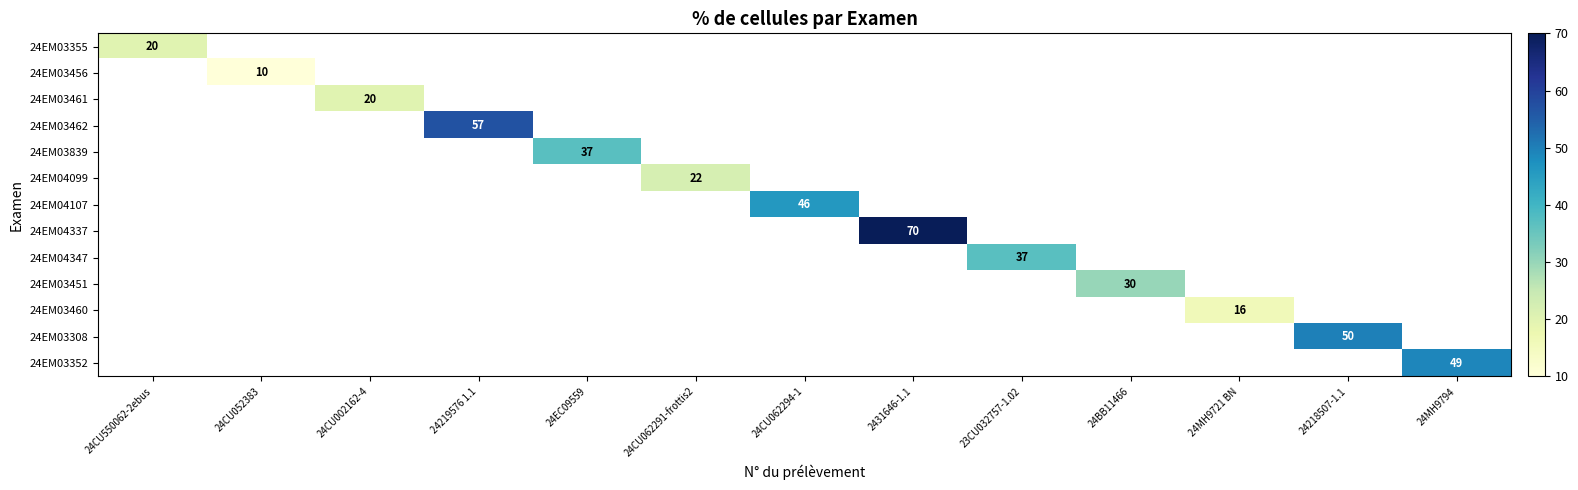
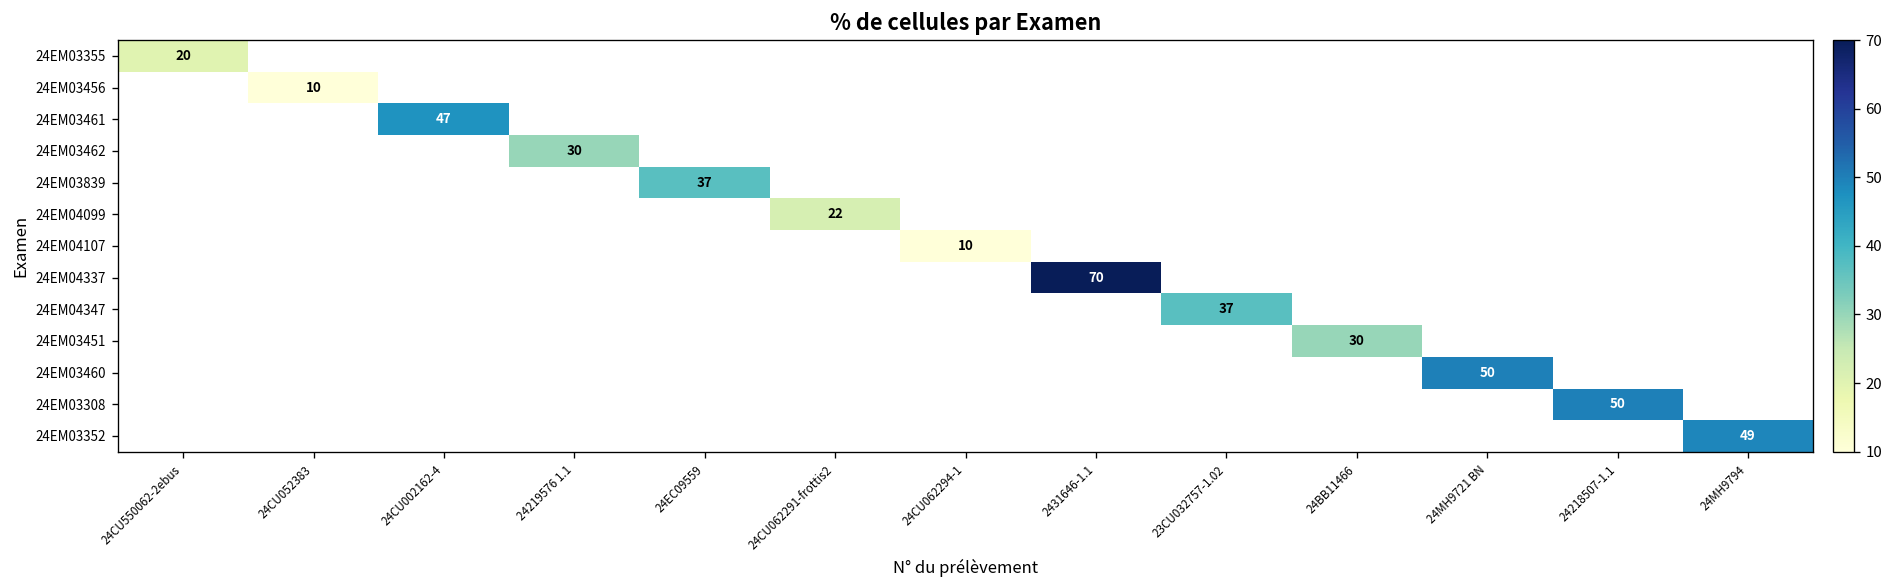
  {
    "24EM03355": {
      "24CU550062-2ebus": 20
    },
    "24EM03456": {
      "24CU052383": 10
    },
    "24EM03461": {
-     "24CU002162-4": 20
+     "24CU002162-4": 47
    },
    "24EM03462": {
-     "24219576 1.1": 57
+     "24219576 1.1": 30
    },
    "24EM03839": {
      "24EC09559": 37
    },
    "24EM04099": {
      "24CU062291-frottis2": 22
    },
    "24EM04107": {
-     "24CU062294-1": 46
+     "24CU062294-1": 10
    },
    "24EM04337": {
      "2431646-1.1": 70
    },
    "24EM04347": {
      "23CU032757-1.02": 37
    },
    "24EM03451": {
      "24BB11466": 30
    },
    "24EM03460": {
-     "24MH9721 BN": 16
+     "24MH9721 BN": 50
    },
    "24EM03308": {
      "24218507-1.1": 50
    },
    "24EM03352": {
      "24MH9794": 49
    }
  }
